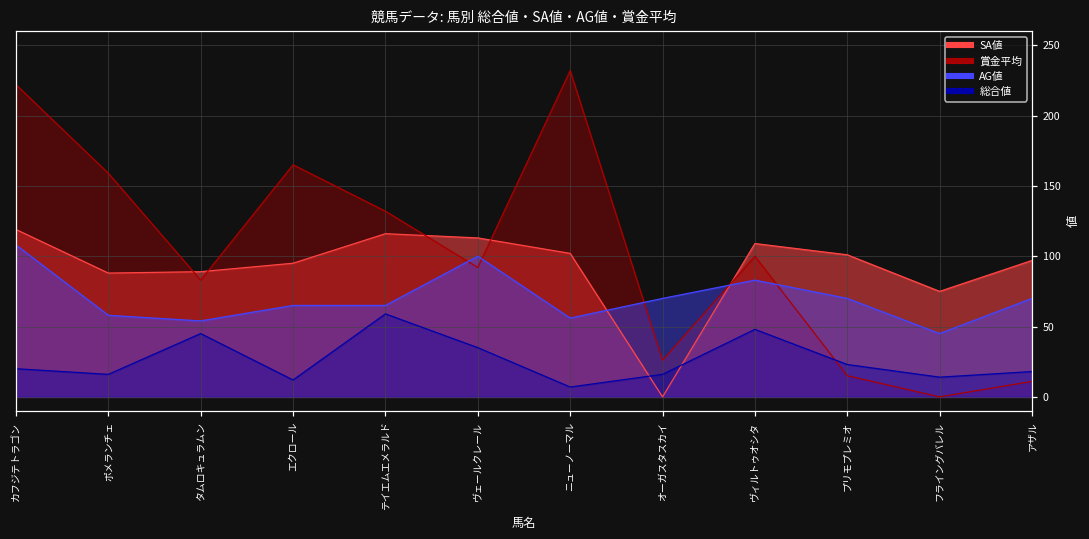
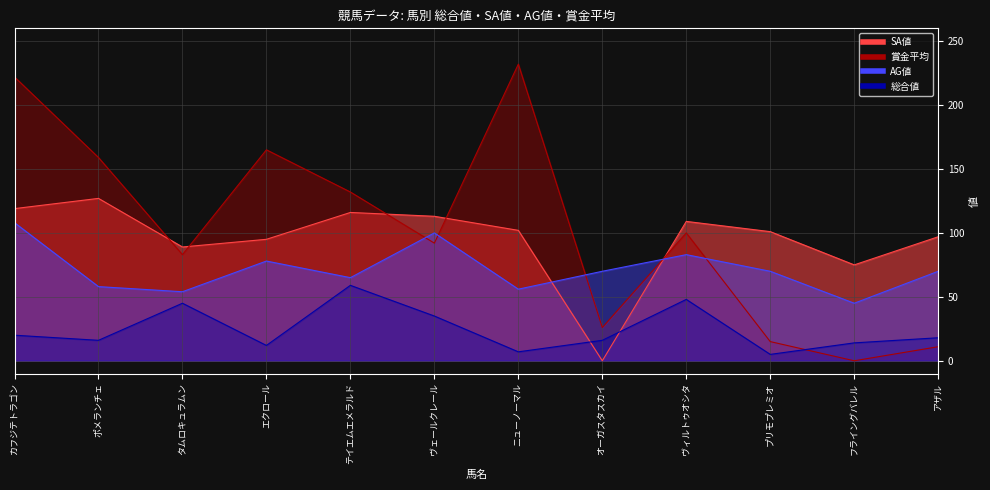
  {
    "SA値": {
      "カフジテトラゴン": 119,
-     "ポメランチェ": 88,
+     "ポメランチェ": 127,
      "タムロキュラムン": 89,
      "エクロール": 95,
      "テイエムエメラルド": 116,
      "ヴェールクレール": 113,
      "ニューノーマル": 102,
      "オーガスタスカイ": 0,
      "ヴィルトゥオシタ": 109,
      "プリモプレミオ": 101,
      "フライングバレル": 75,
      "アザル": 97
    },
    "賞金平均": {
      "カフジテトラゴン": 222,
      "ポメランチェ": 159,
      "タムロキュラムン": 83,
      "エクロール": 165,
      "テイエムエメラルド": 132,
      "ヴェールクレール": 92,
      "ニューノーマル": 232,
      "オーガスタスカイ": 26,
      "ヴィルトゥオシタ": 100,
      "プリモプレミオ": 15,
      "フライングバレル": 0,
      "アザル": 11
    },
    "AG値": {
      "カフジテトラゴン": 108,
      "ポメランチェ": 58,
      "タムロキュラムン": 54,
-     "エクロール": 65,
+     "エクロール": 78,
      "テイエムエメラルド": 65,
      "ヴェールクレール": 100,
      "ニューノーマル": 56,
      "オーガスタスカイ": 70,
      "ヴィルトゥオシタ": 83,
      "プリモプレミオ": 70,
      "フライングバレル": 45,
      "アザル": 70
    },
    "総合値": {
      "カフジテトラゴン": 20,
      "ポメランチェ": 16,
      "タムロキュラムン": 45,
      "エクロール": 12,
      "テイエムエメラルド": 59,
      "ヴェールクレール": 35,
      "ニューノーマル": 7,
      "オーガスタスカイ": 16,
      "ヴィルトゥオシタ": 48,
-     "プリモプレミオ": 23,
+     "プリモプレミオ": 5,
      "フライングバレル": 14,
      "アザル": 18
    }
  }
